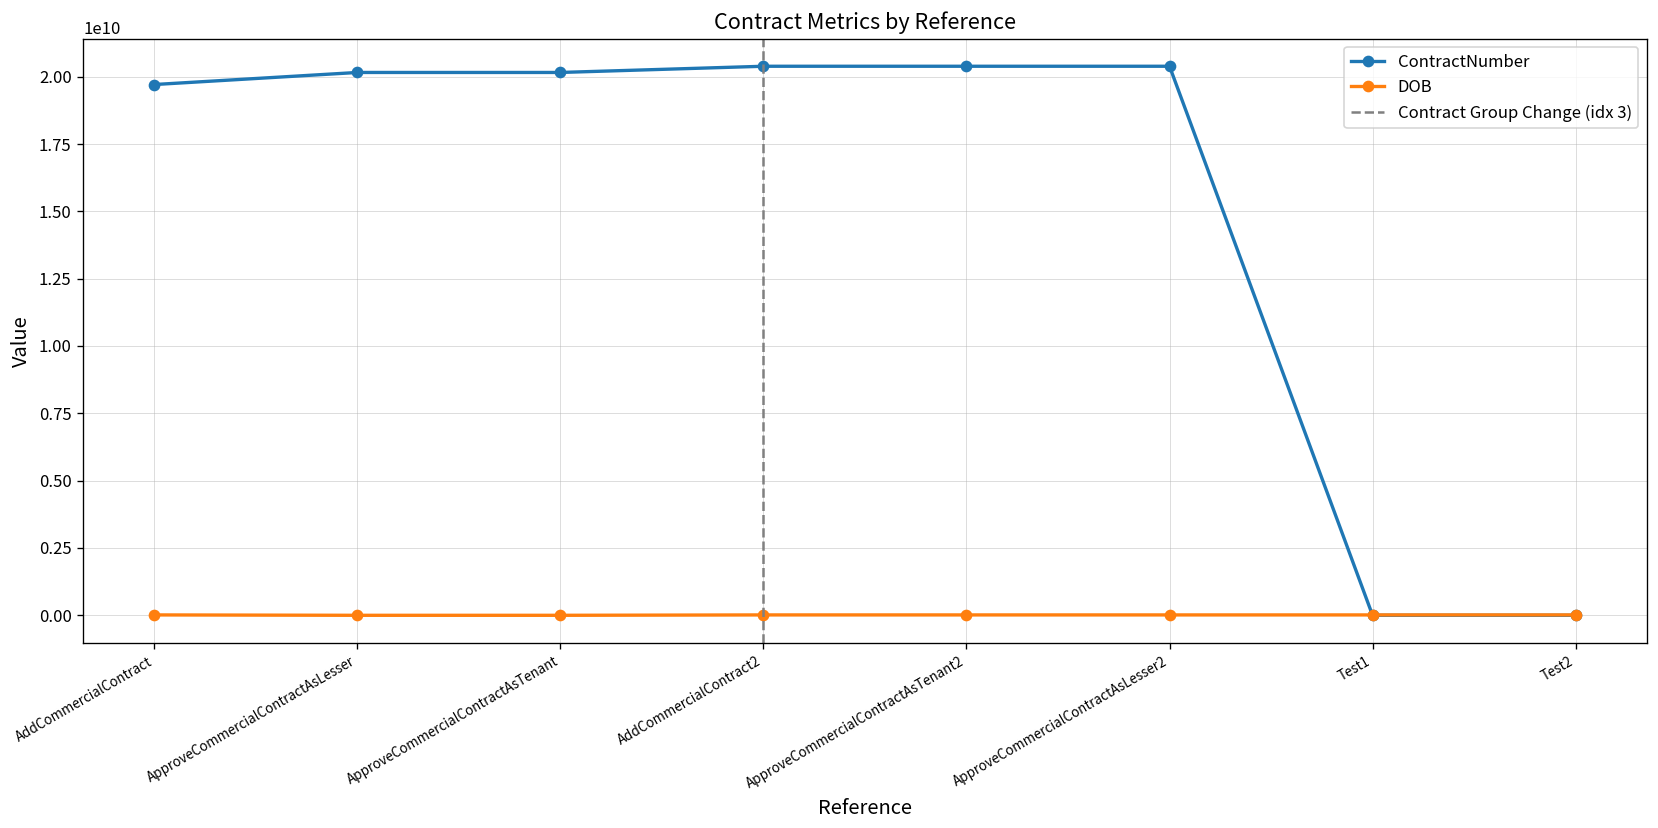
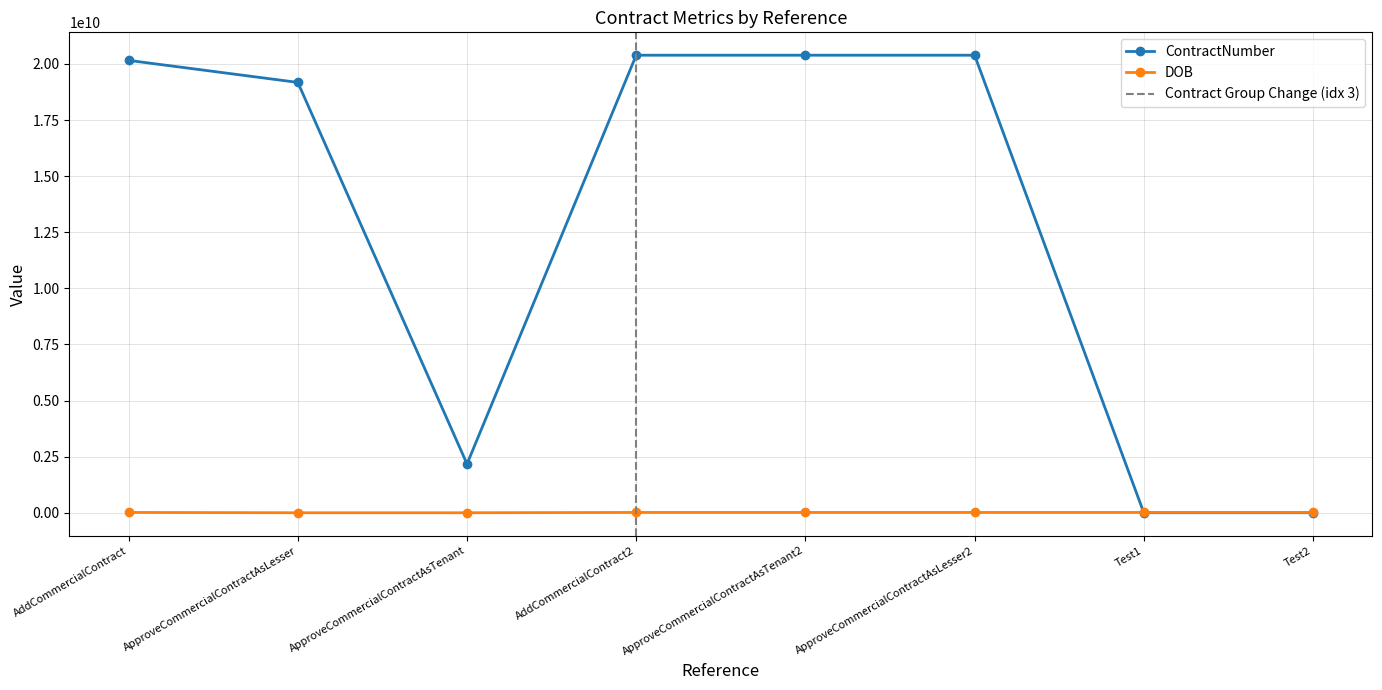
  {
    "ContractNumber": {
-     "AddCommercialContract": 19700000000,
-     "ApproveCommercialContractAsLesser": 20200000000,
-     "ApproveCommercialContractAsTenant": 20200000000,
+     "AddCommercialContract": 20200000000,
+     "ApproveCommercialContractAsLesser": 19200000000,
+     "ApproveCommercialContractAsTenant": 2200000000,
      "AddCommercialContract2": 20400000000,
      "ApproveCommercialContractAsTenant2": 20400000000,
      "ApproveCommercialContractAsLesser2": 20400000000
    },
    "DOB": {
      "AddCommercialContract": 0,
      "ApproveCommercialContractAsLesser": 0,
      "ApproveCommercialContractAsTenant": 0,
      "AddCommercialContract2": 0,
      "ApproveCommercialContractAsTenant2": 0,
      "ApproveCommercialContractAsLesser2": 0
    }
  }
